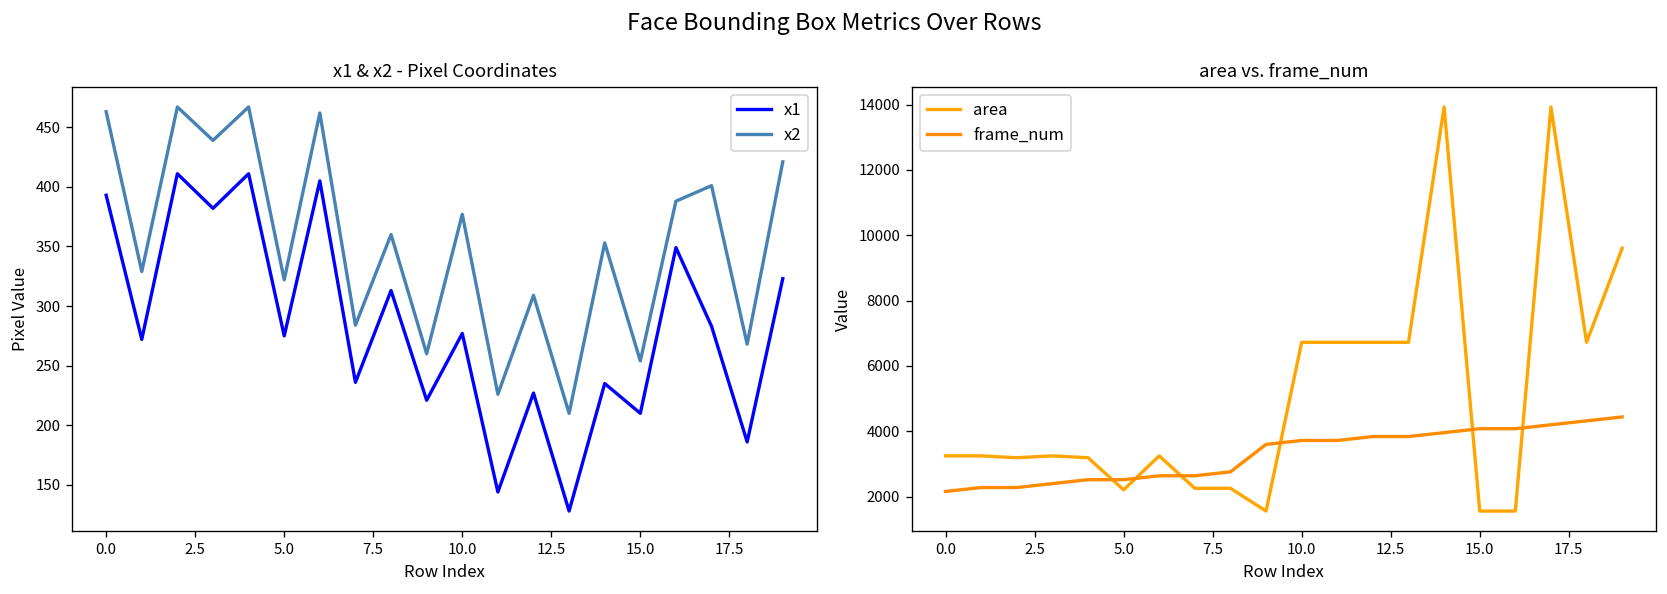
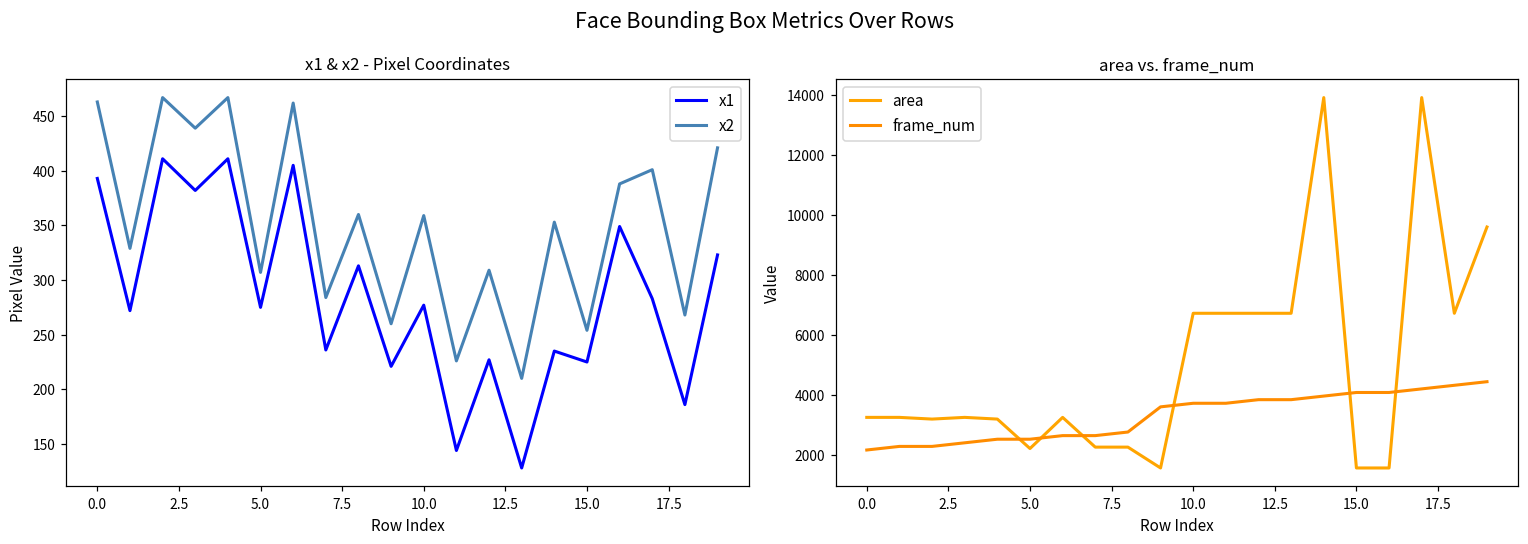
  {
    "x1 & x2 - Pixel Coordinates": {
      "x1": {
        "0.0": 390,
        "5.0": 280,
        "10.0": 280,
-       "15.0": 210
+       "15.0": 230
      },
      "x2": {
        "0.0": 460,
-       "5.0": 320,
-       "10.0": 380,
+       "5.0": 310,
+       "10.0": 360,
        "15.0": 250
      }
    }
  }
